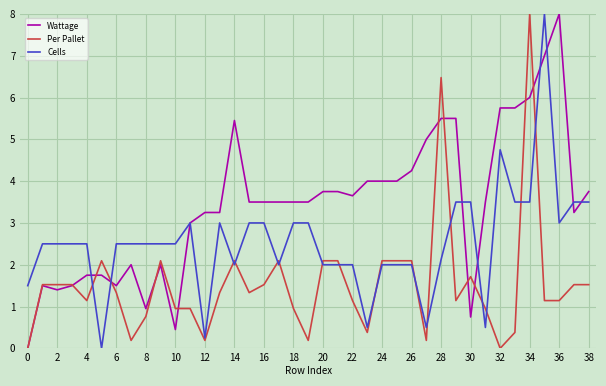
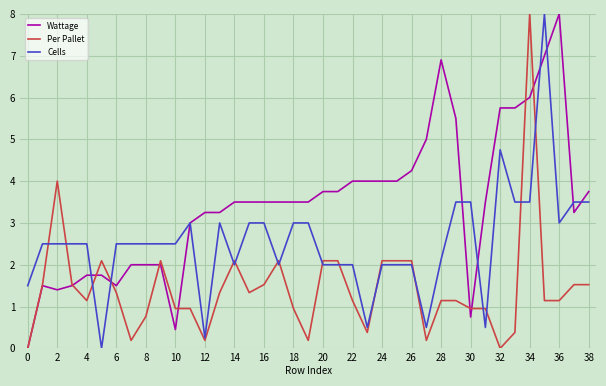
  {
    "Wattage": {
      "2": 1.4,
      "4": 1.8,
      "6": 1.5,
-     "8": 1.0,
+     "8": 2.0,
      "10": 0.5,
      "12": 3.3,
-     "14": 5.5,
+     "14": 3.5,
      "16": 3.5,
      "18": 3.5,
      "20": 3.8,
-     "22": 3.7,
+     "22": 4.0,
      "24": 4.0,
      "26": 4.3,
-     "28": 5.5,
+     "28": 6.9,
      "30": 0.8,
      "32": 5.8,
      "34": 6.0,
      "36": 8.0,
      "38": 3.8
    },
    "Per Pallet": {
-     "2": 1.5,
+     "2": 4.0,
      "4": 1.1,
      "6": 1.3,
      "8": 0.8,
      "10": 1.0,
      "14": 2.1,
      "16": 1.5,
      "18": 1.0,
      "20": 2.1,
      "22": 1.1,
      "24": 2.1,
      "26": 2.1,
-     "28": 6.5,
-     "30": 1.7,
+     "28": 1.1,
+     "30": 1.0,
      "32": 0.0,
      "34": 8.0,
      "36": 1.1,
      "38": 1.5
    },
    "Cells": {
      "0": 1.5,
      "2": 2.5,
      "4": 2.5,
      "6": 2.5,
      "8": 2.5,
      "10": 2.5,
      "14": 2.0,
      "16": 3.0,
      "18": 3.0,
      "20": 2.0,
      "22": 2.0,
      "24": 2.0,
      "26": 2.0,
      "28": 2.1,
      "30": 3.5,
      "32": 4.8,
      "34": 3.5,
      "36": 3.0,
      "38": 3.5
    }
  }
